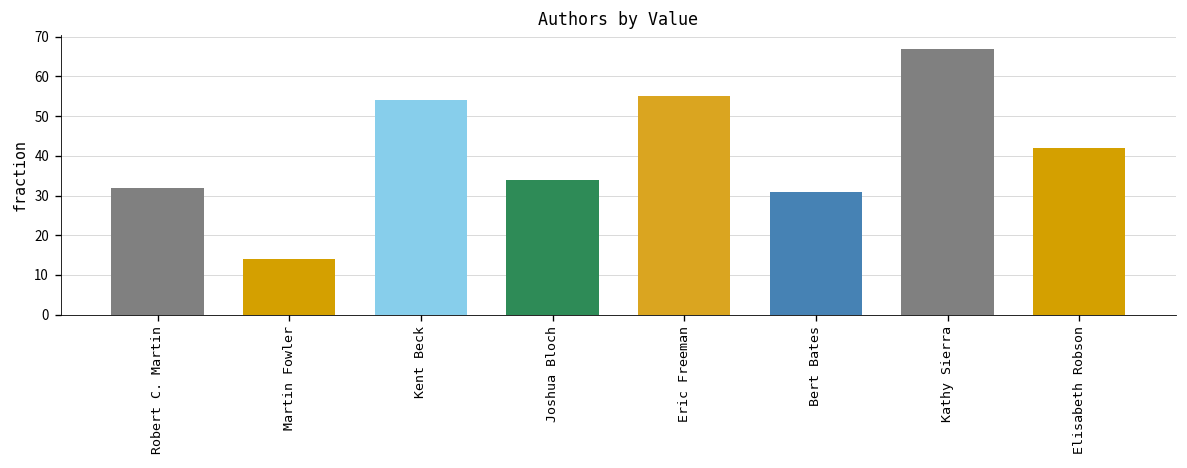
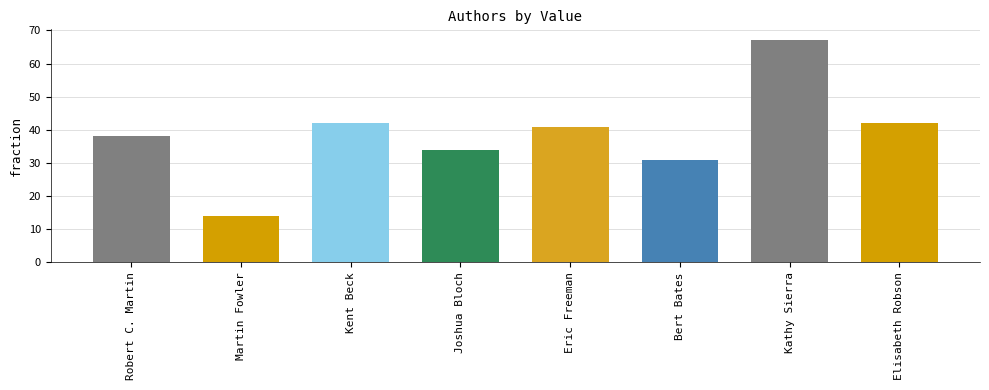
  {
-   "Robert C. Martin": 32,
+   "Robert C. Martin": 38,
    "Martin Fowler": 14,
-   "Kent Beck": 54,
+   "Kent Beck": 42,
    "Joshua Bloch": 34,
-   "Eric Freeman": 55,
+   "Eric Freeman": 41,
    "Bert Bates": 31,
    "Kathy Sierra": 67,
    "Elisabeth Robson": 42
  }
